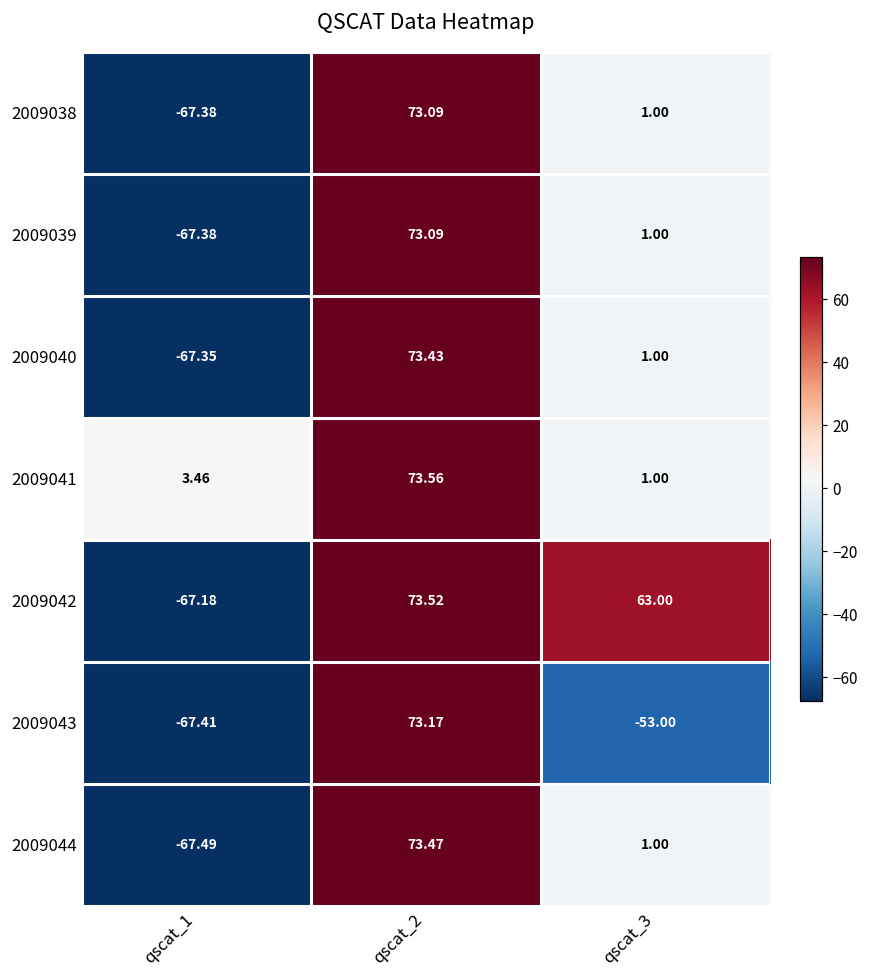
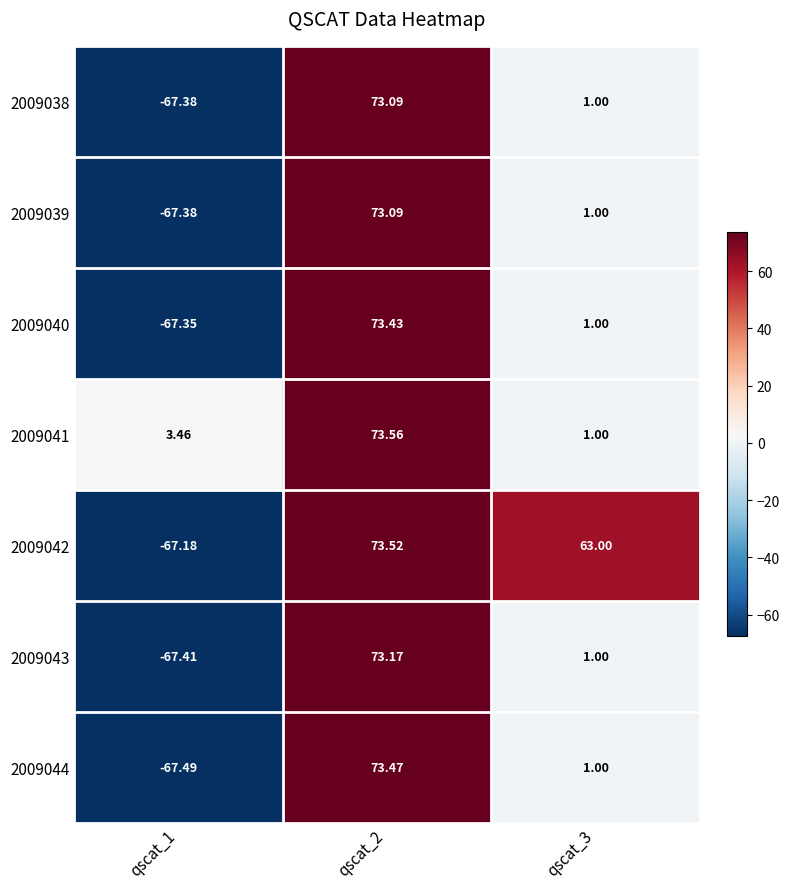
  {
    "2009038": {
      "qscat_1": -67.38,
      "qscat_2": 73.09,
      "qscat_3": 1.00
    },
    "2009039": {
      "qscat_1": -67.38,
      "qscat_2": 73.09,
      "qscat_3": 1.00
    },
    "2009040": {
      "qscat_1": -67.35,
      "qscat_2": 73.43,
      "qscat_3": 1.00
    },
    "2009041": {
      "qscat_1": 3.46,
      "qscat_2": 73.56,
      "qscat_3": 1.00
    },
    "2009042": {
      "qscat_1": -67.18,
      "qscat_2": 73.52,
      "qscat_3": 63.00
    },
    "2009043": {
      "qscat_1": -67.41,
      "qscat_2": 73.17,
-     "qscat_3": -53.00
+     "qscat_3": 1.00
    },
    "2009044": {
      "qscat_1": -67.49,
      "qscat_2": 73.47,
      "qscat_3": 1.00
    }
  }
